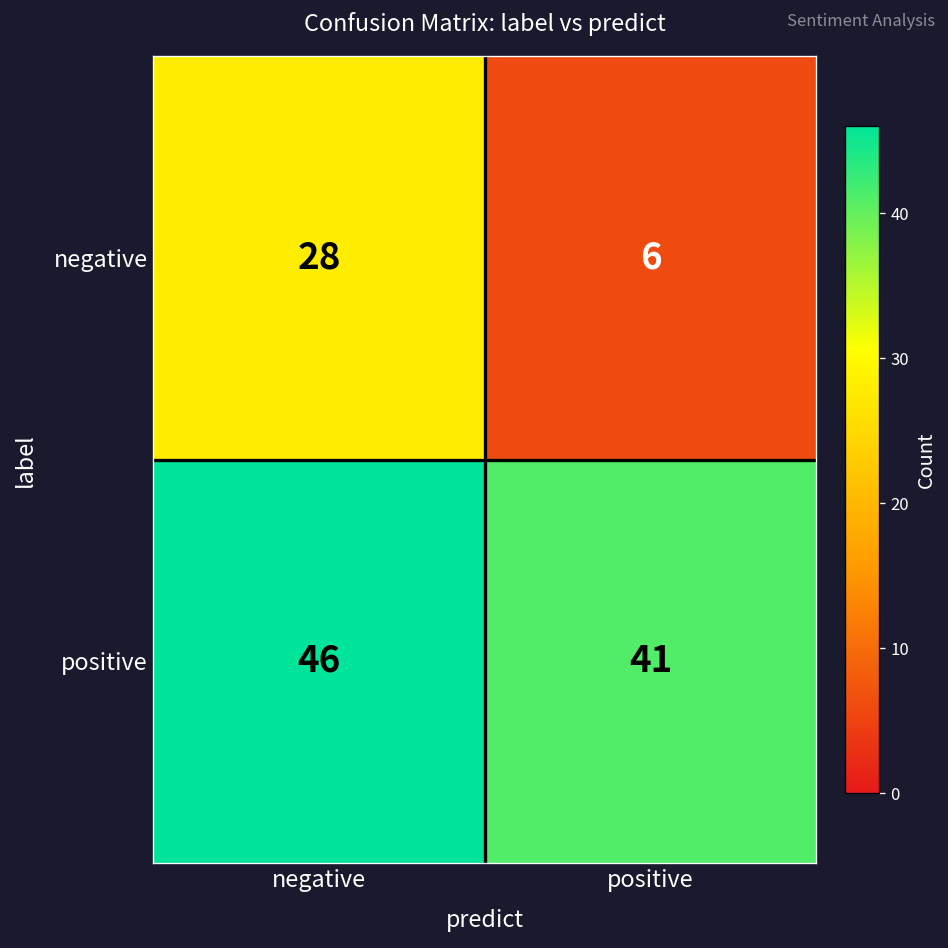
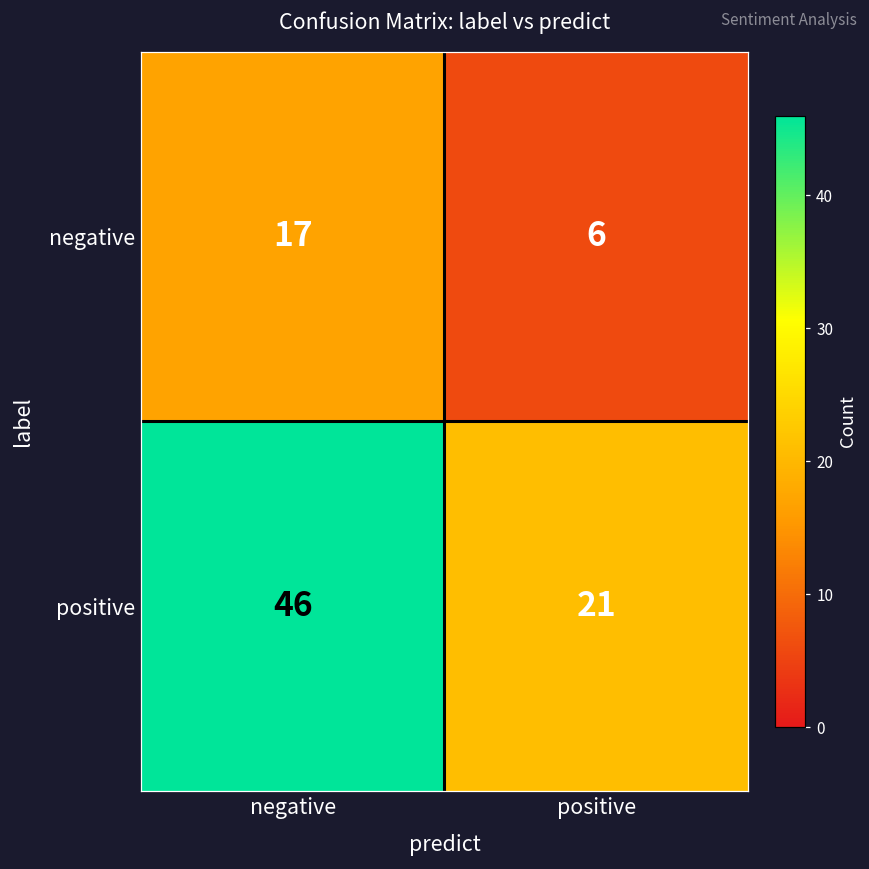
  {
    "negative": {
-     "negative": 28,
+     "negative": 17,
      "positive": 6
    },
    "positive": {
      "negative": 46,
-     "positive": 41
+     "positive": 21
    }
  }
